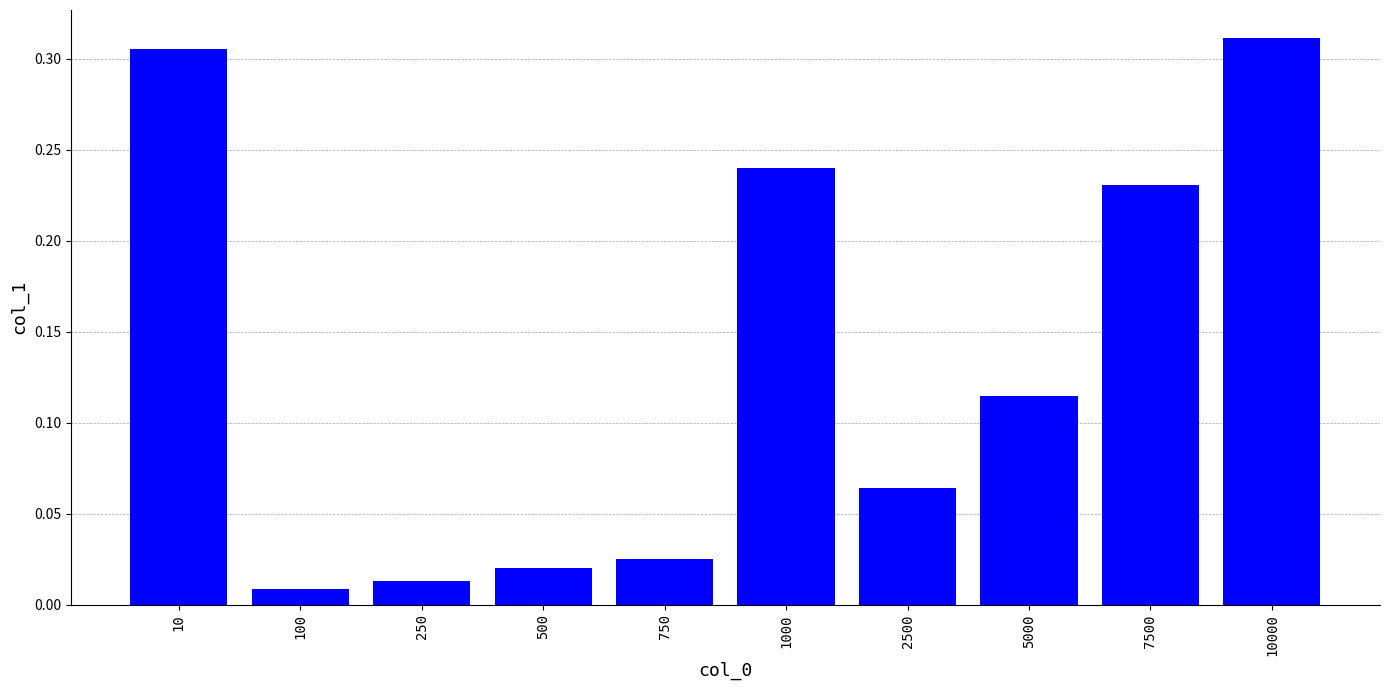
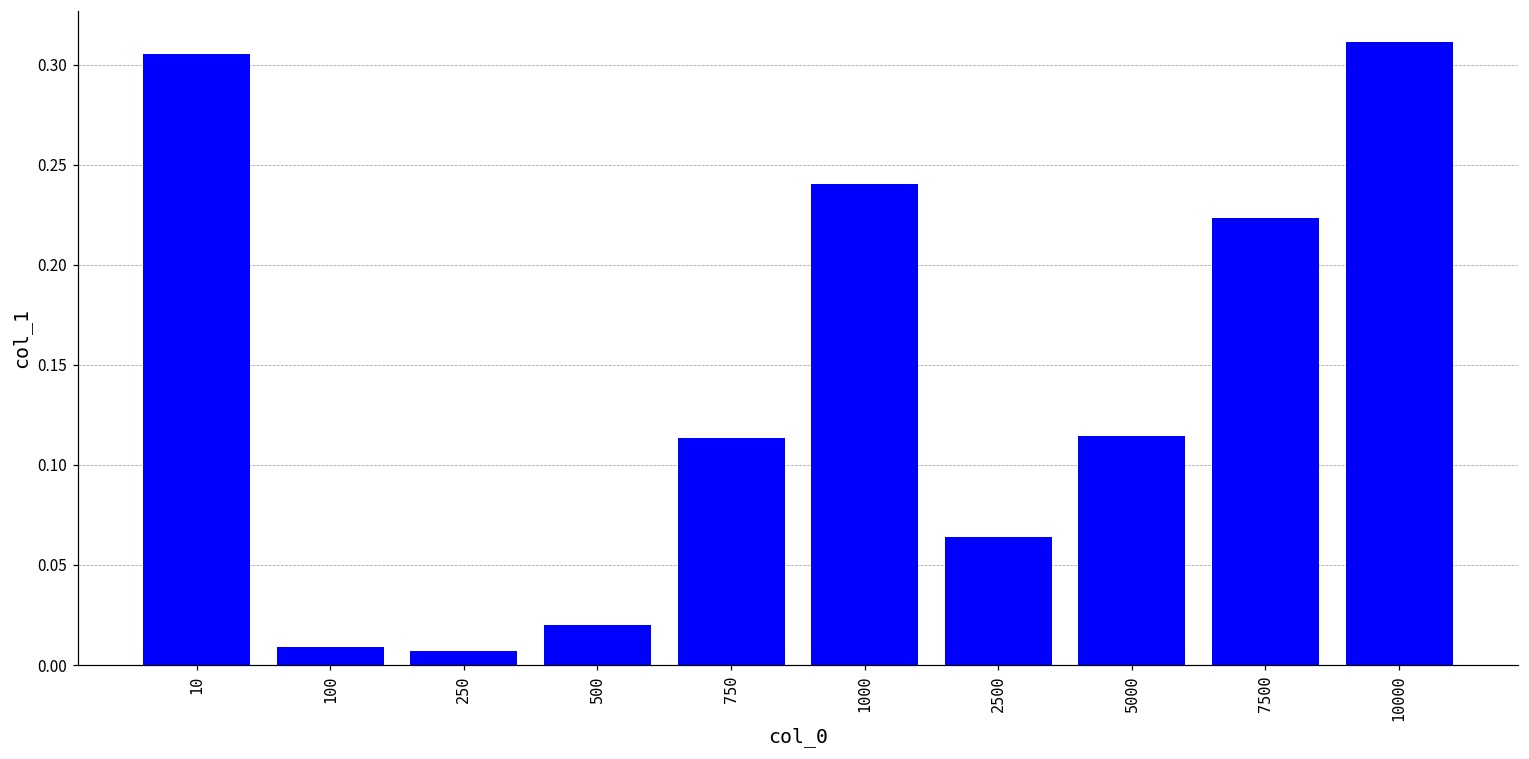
  {
    "10": 0.305,
    "100": 0.009,
-   "250": 0.013,
+   "250": 0.007,
    "500": 0.020,
-   "750": 0.025,
+   "750": 0.113,
    "1000": 0.240,
    "2500": 0.064,
    "5000": 0.114,
-   "7500": 0.231,
+   "7500": 0.223,
    "10000": 0.311
  }
